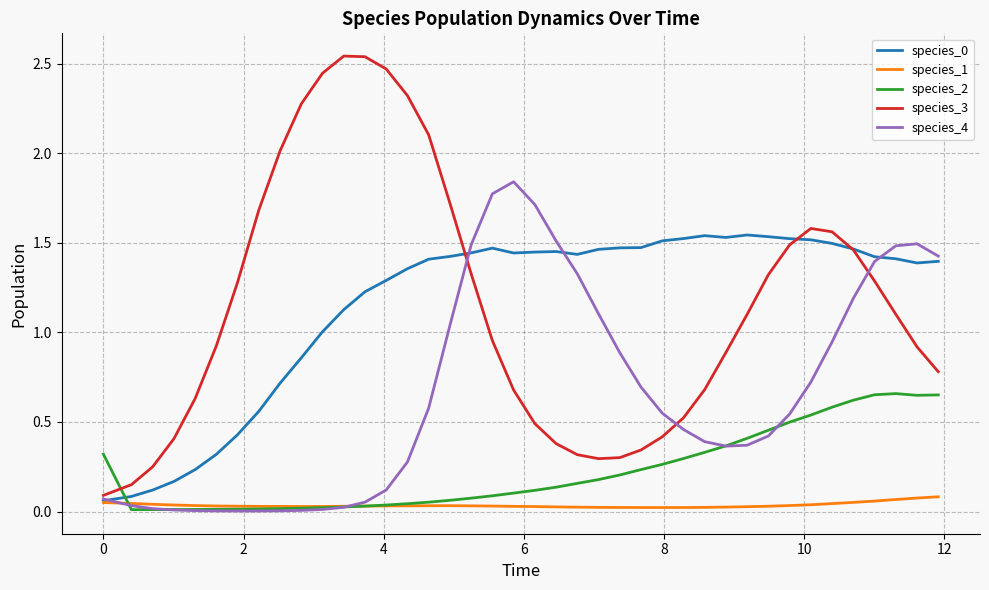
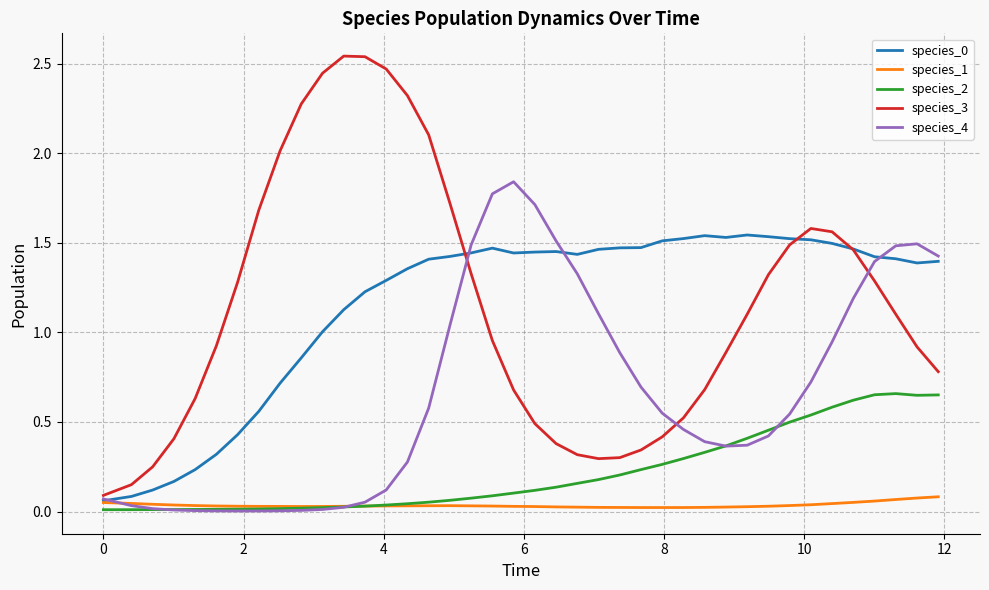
  {
    "species_2": {
-     "0": 0.32
+     "0": 0.01
    },
    "species_3": {
      "0": 0.09
    }
  }
